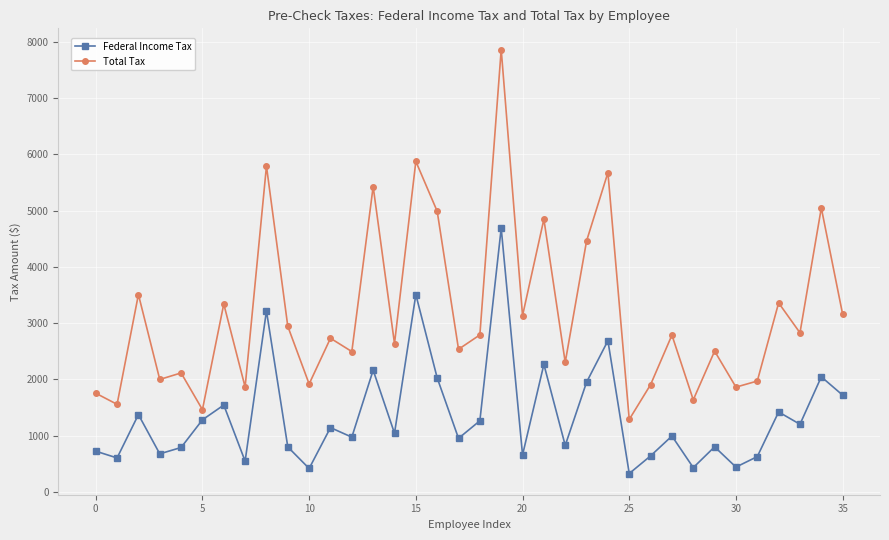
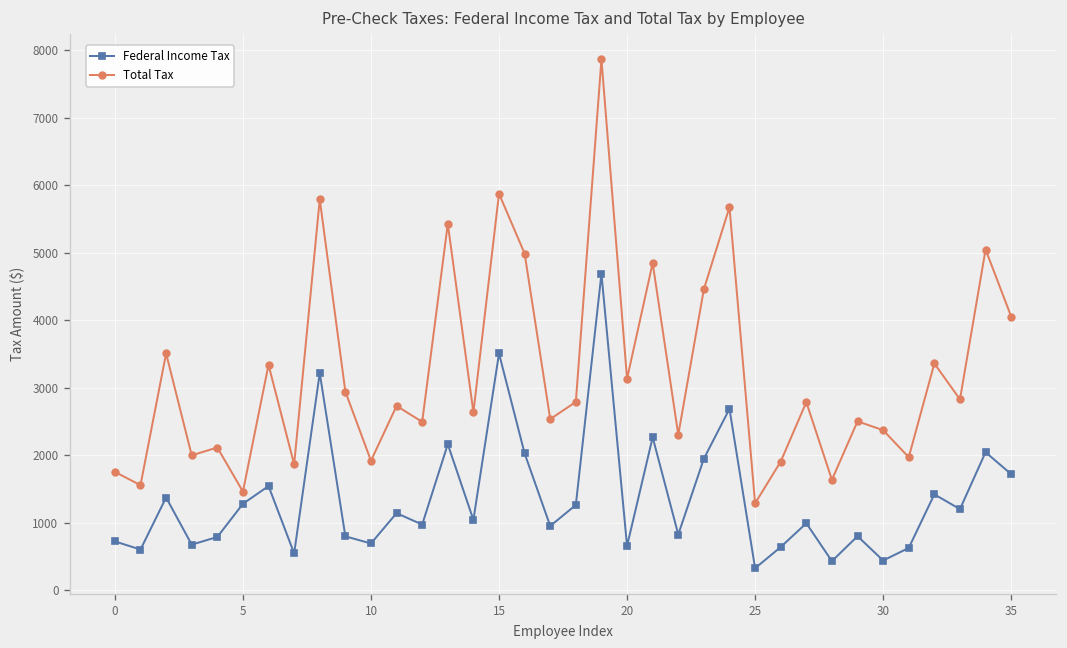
  {
    "Federal Income Tax": {
      "0": 700,
      "5": 1300,
-     "10": 400,
+     "10": 700,
      "15": 3500,
      "20": 700,
      "25": 300,
      "30": 400,
      "35": 1700
    },
    "Total Tax": {
      "0": 1800,
      "5": 1500,
      "10": 1900,
      "15": 5900,
      "20": 3100,
      "25": 1300,
-     "30": 1900,
-     "35": 3200
+     "30": 2400,
+     "35": 4100
    }
  }
